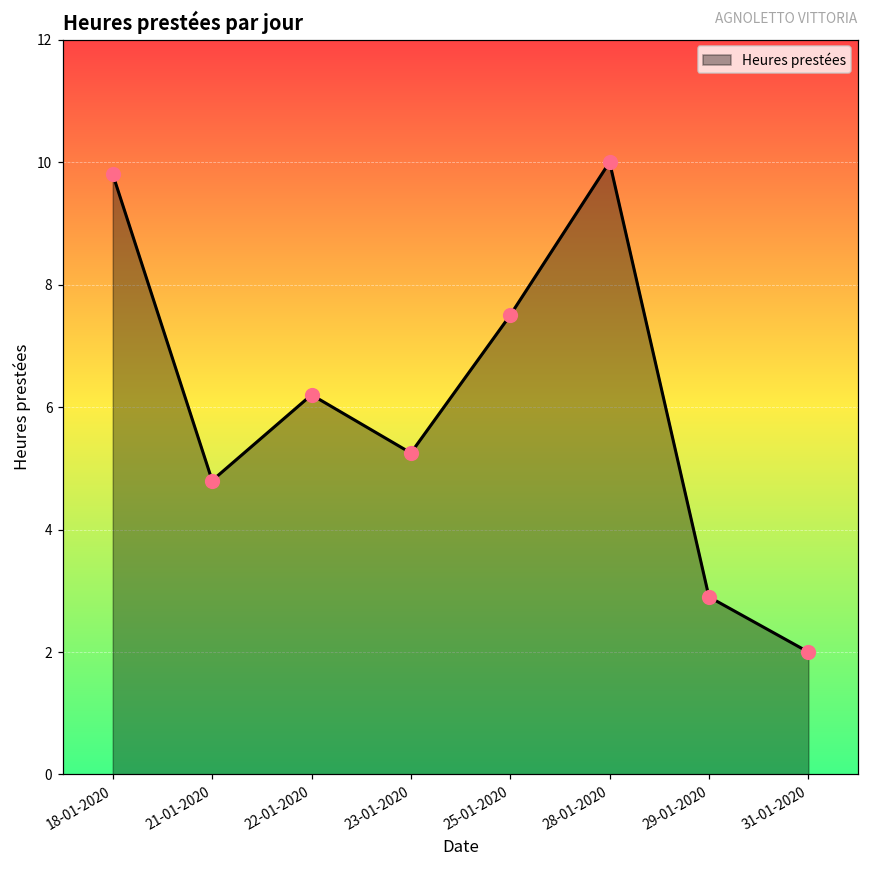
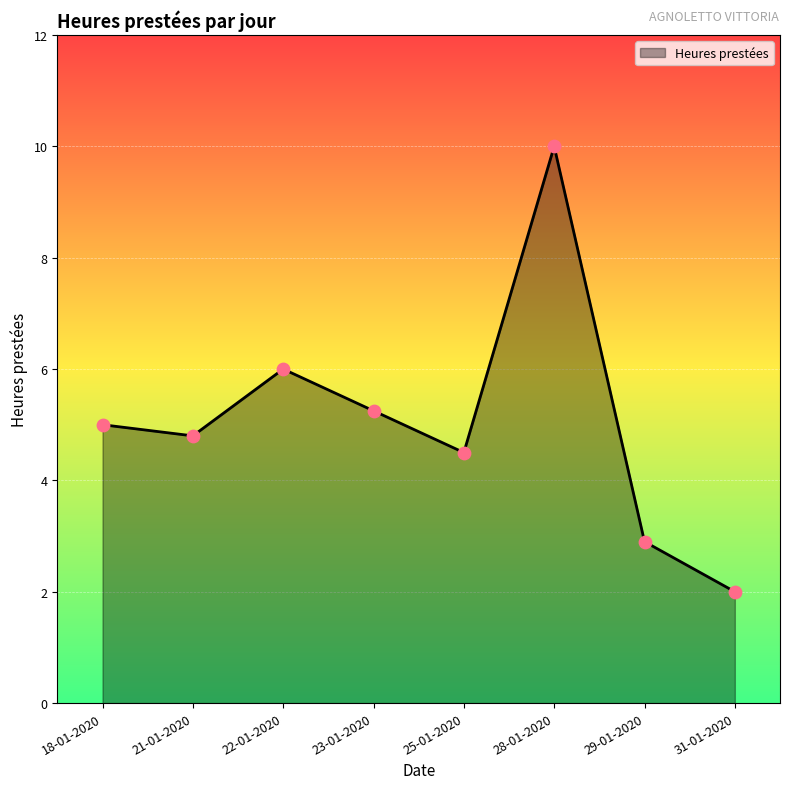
  {
-   "18-01-2020": 9.8,
+   "18-01-2020": 5.0,
    "21-01-2020": 4.8,
-   "22-01-2020": 6.2,
+   "22-01-2020": 6.0,
    "23-01-2020": 5.3,
-   "25-01-2020": 7.5,
+   "25-01-2020": 4.5,
    "28-01-2020": 10.0,
    "29-01-2020": 2.9,
    "31-01-2020": 2.0
  }
